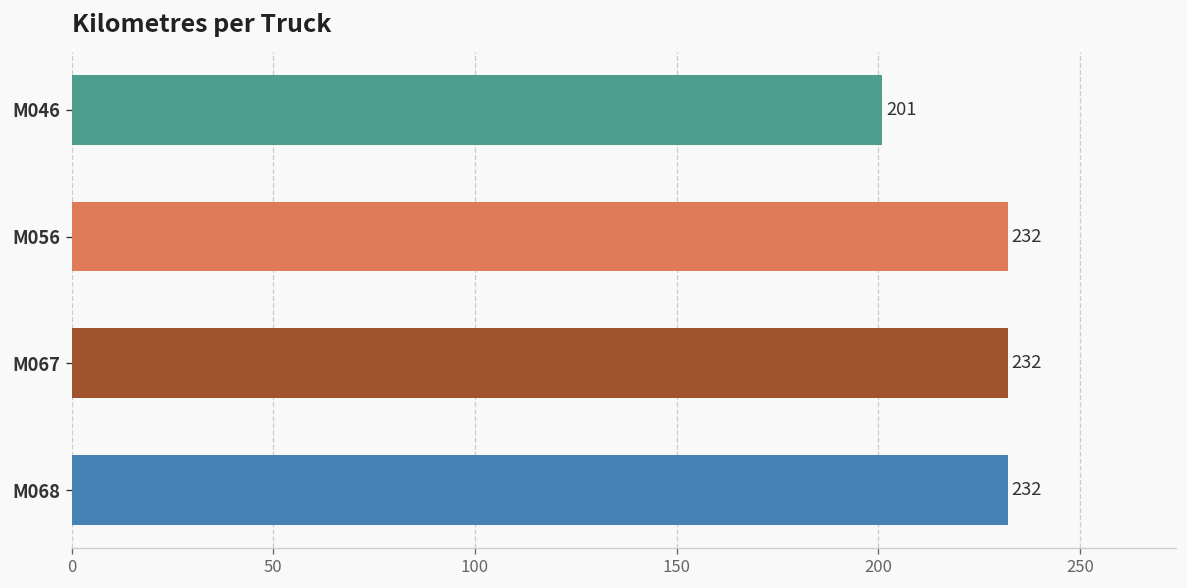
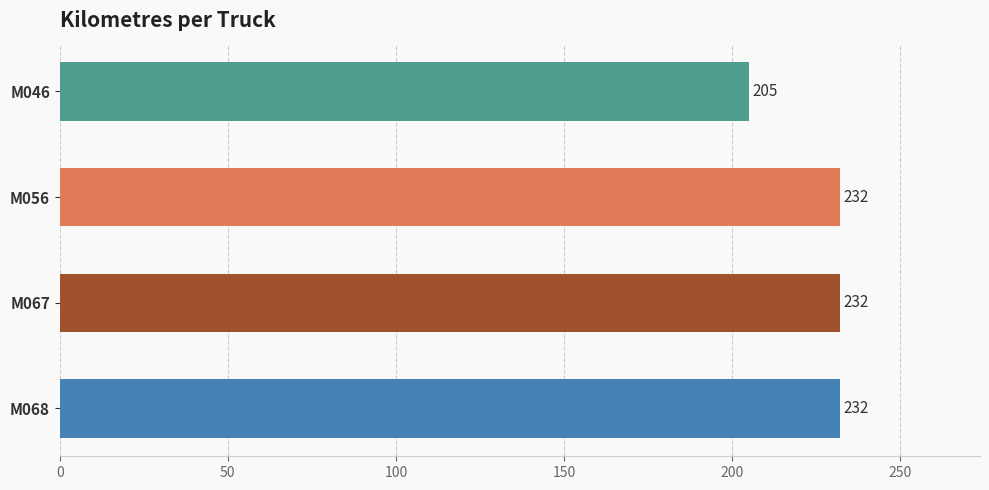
  {
-   "M046": 201,
+   "M046": 205,
    "M056": 232,
    "M067": 232,
    "M068": 232
  }
